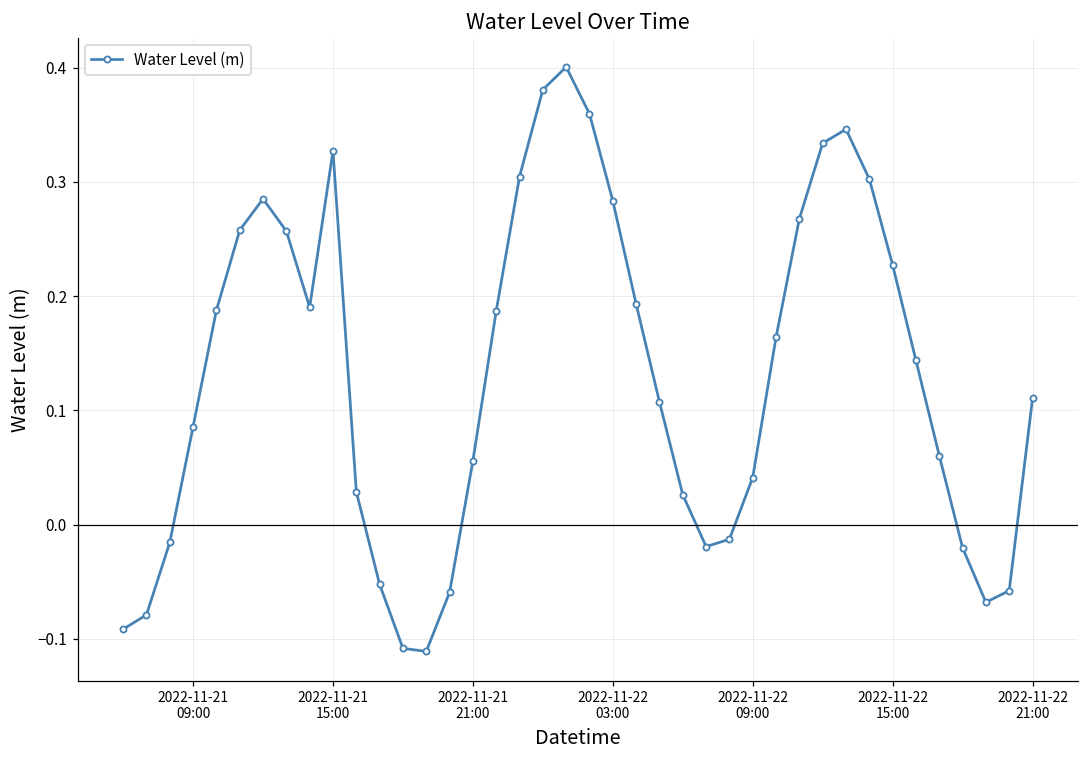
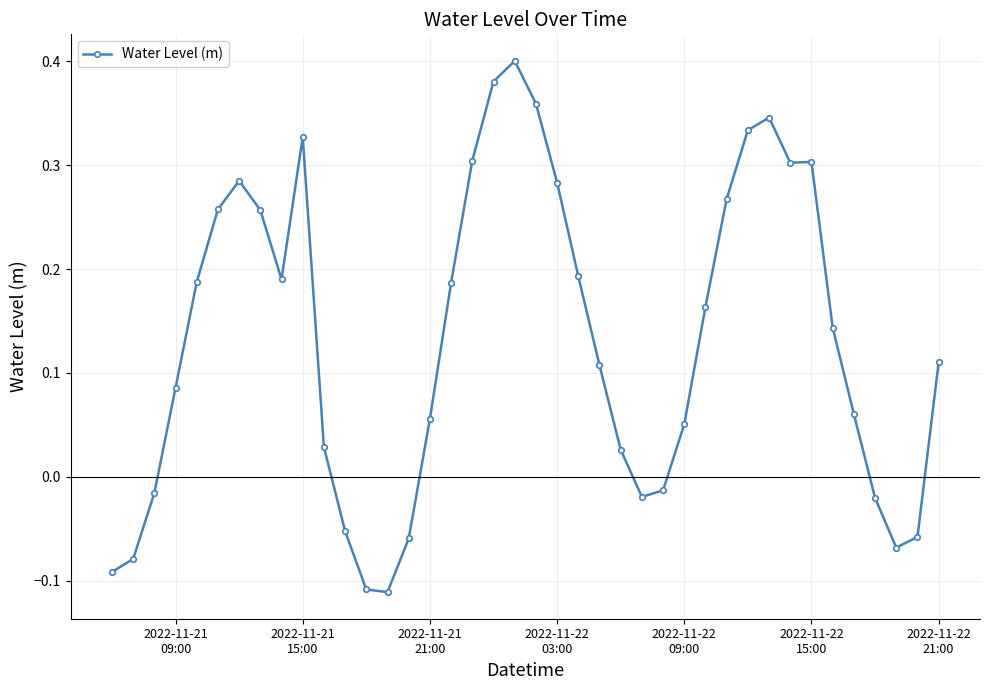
  {
    "2022-11-21 09:00": 0.086,
    "2022-11-21 15:00": 0.327,
    "2022-11-21 21:00": 0.056,
    "2022-11-22 03:00": 0.283,
-   "2022-11-22 09:00": 0.041,
-   "2022-11-22 15:00": 0.227,
+   "2022-11-22 09:00": 0.051,
+   "2022-11-22 15:00": 0.303,
    "2022-11-22 21:00": 0.110
  }
